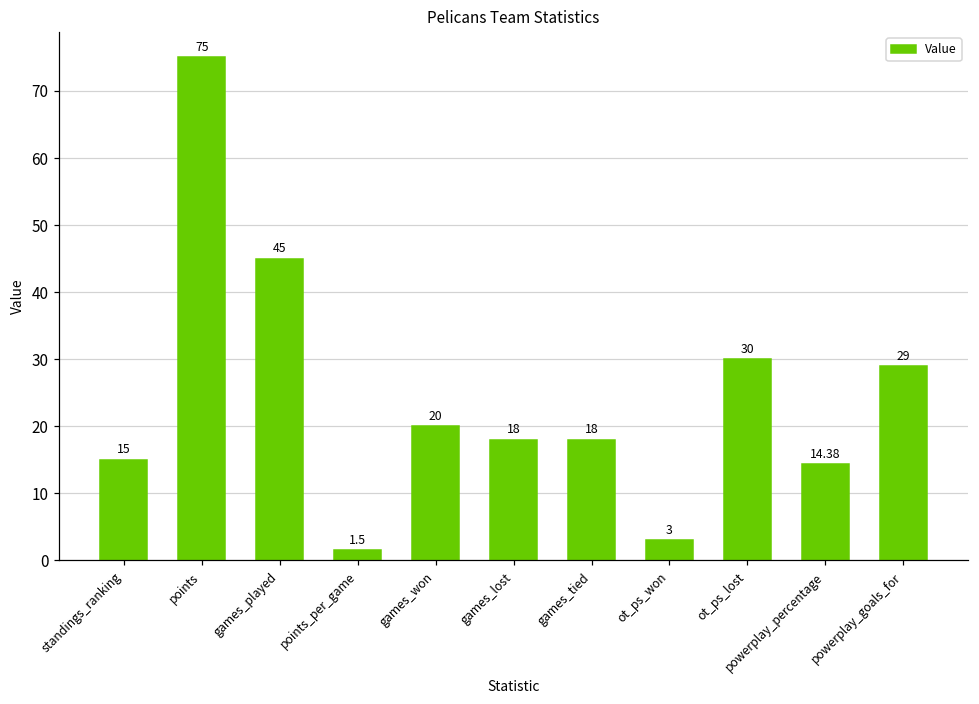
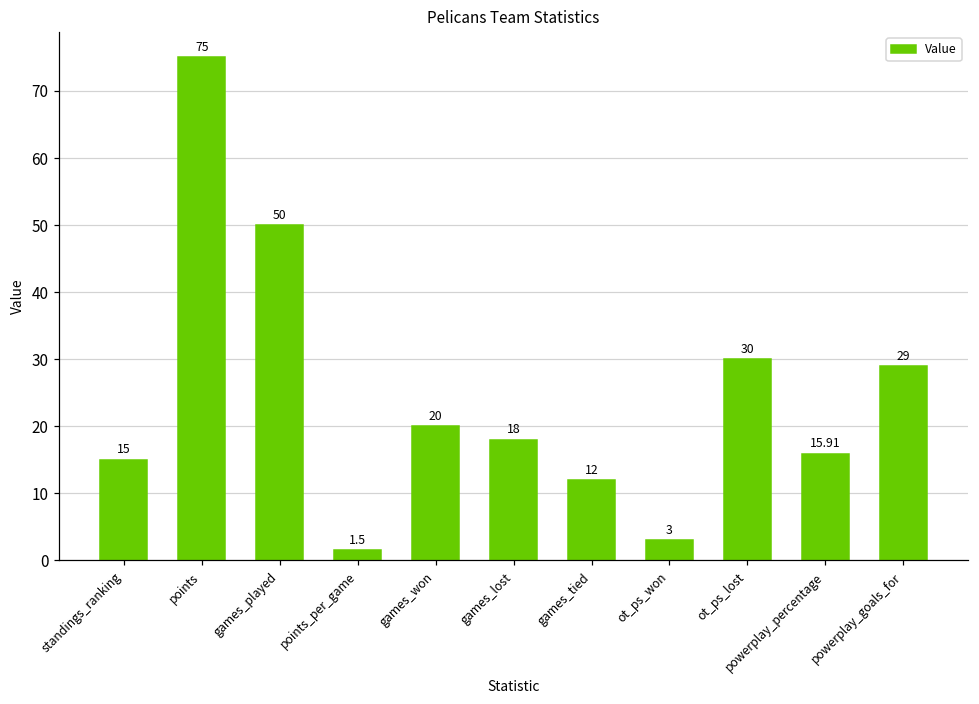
  {
    "standings_ranking": 15,
    "points": 75,
-   "games_played": 45,
+   "games_played": 50,
    "points_per_game": 1.5,
    "games_won": 20,
    "games_lost": 18,
-   "games_tied": 18,
+   "games_tied": 12,
    "ot_ps_won": 3,
    "ot_ps_lost": 30,
-   "powerplay_percentage": 14.38,
+   "powerplay_percentage": 15.91,
    "powerplay_goals_for": 29
  }
